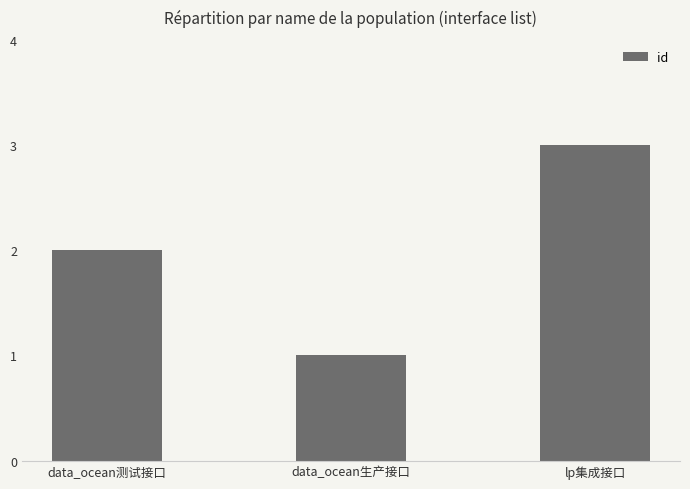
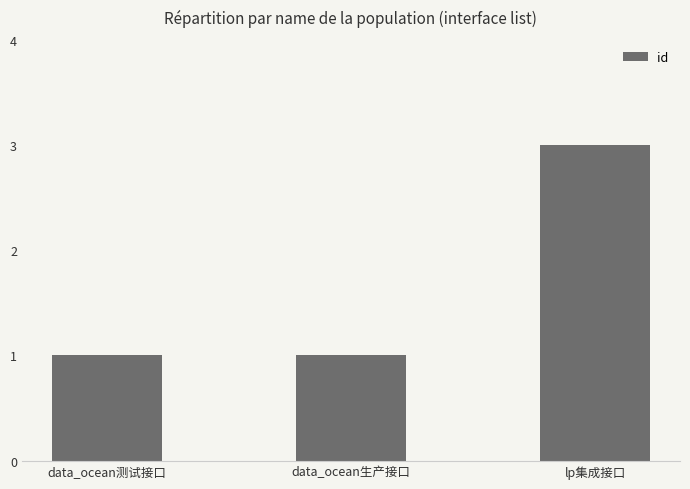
  {
-   "data_ocean测试接口": 2,
+   "data_ocean测试接口": 1,
    "data_ocean生产接口": 1,
    "lp集成接口": 3
  }
